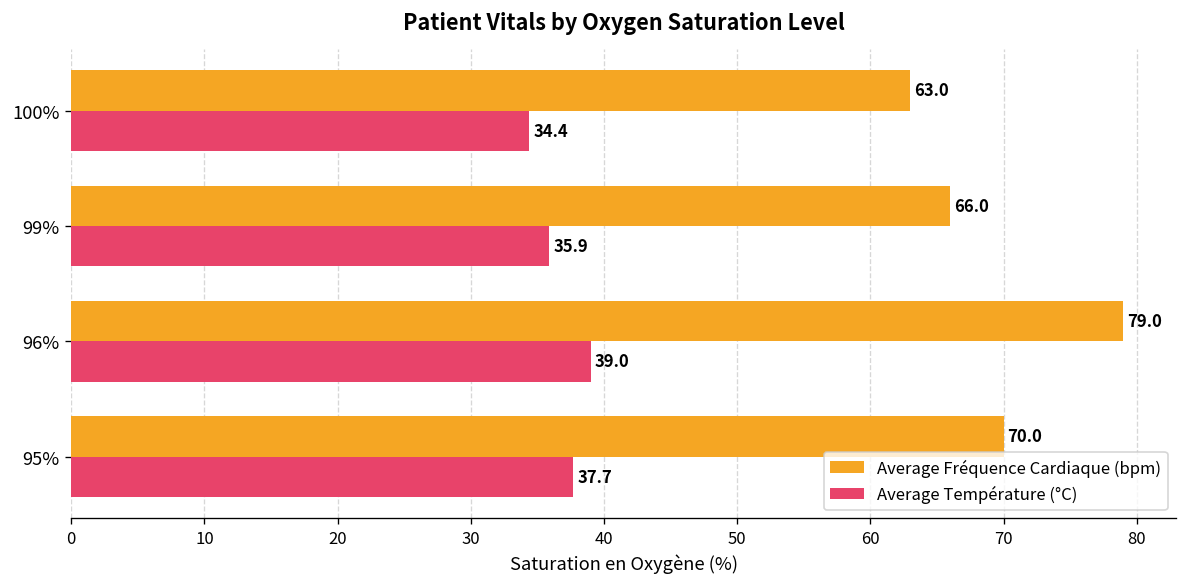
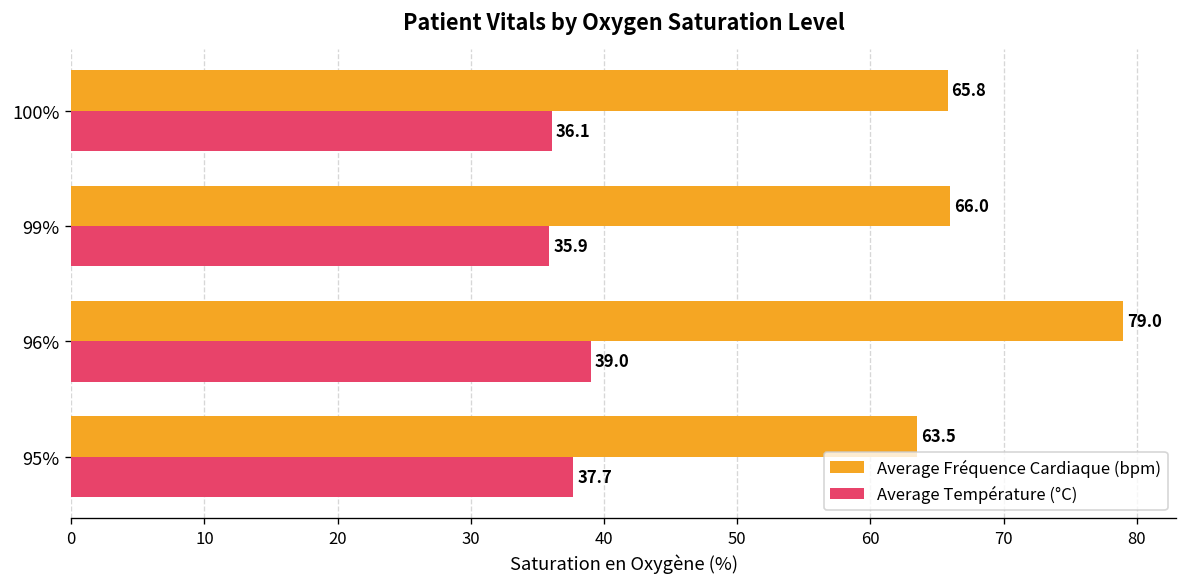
  {
    "Average Fréquence Cardiaque (bpm)": {
-     "100%": 63.0,
+     "100%": 65.8,
      "99%": 66.0,
      "96%": 79.0,
-     "95%": 70.0
+     "95%": 63.5
    },
    "Average Température (°C)": {
-     "100%": 34.4,
+     "100%": 36.1,
      "99%": 35.9,
      "96%": 39.0,
      "95%": 37.7
    }
  }
